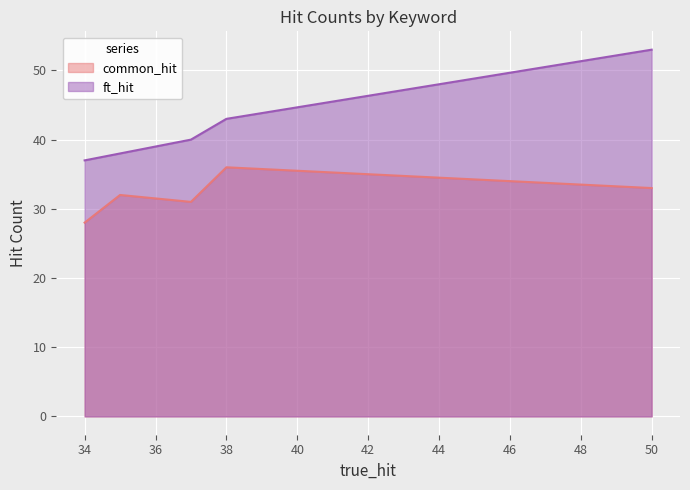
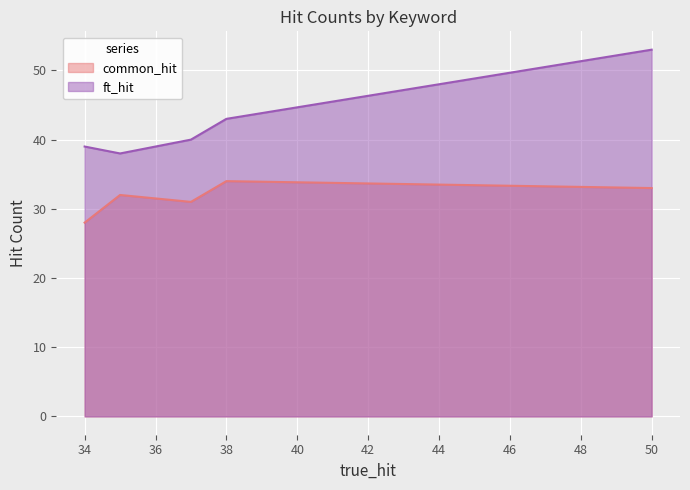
  {
    "common_hit": {
      "34": 28,
-     "38": 36,
+     "38": 34,
      "50": 33
    },
    "ft_hit": {
-     "34": 37,
+     "34": 39,
      "38": 43,
      "50": 53
    }
  }
